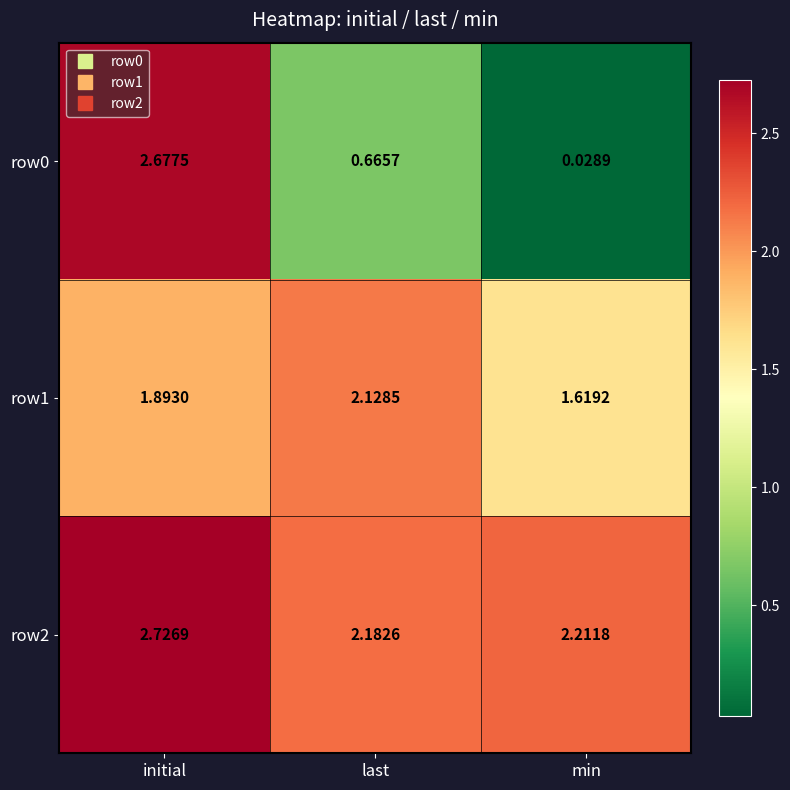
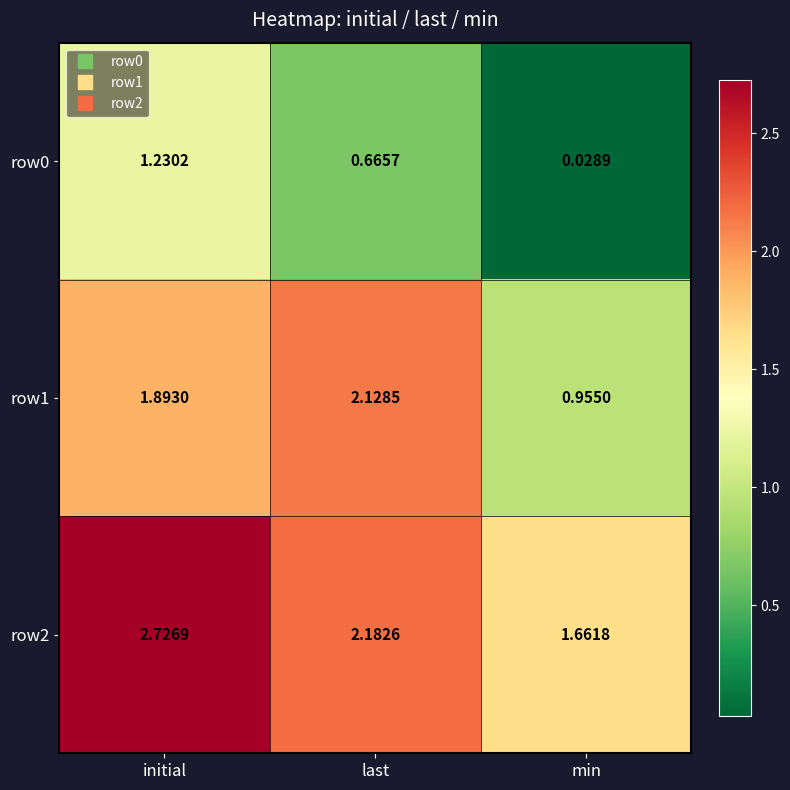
  {
    "row0": {
-     "initial": 2.6775,
+     "initial": 1.2302,
      "last": 0.6657,
      "min": 0.0289
    },
    "row1": {
      "initial": 1.8930,
      "last": 2.1285,
-     "min": 1.6192
+     "min": 0.9550
    },
    "row2": {
      "initial": 2.7269,
      "last": 2.1826,
-     "min": 2.2118
+     "min": 1.6618
    }
  }
